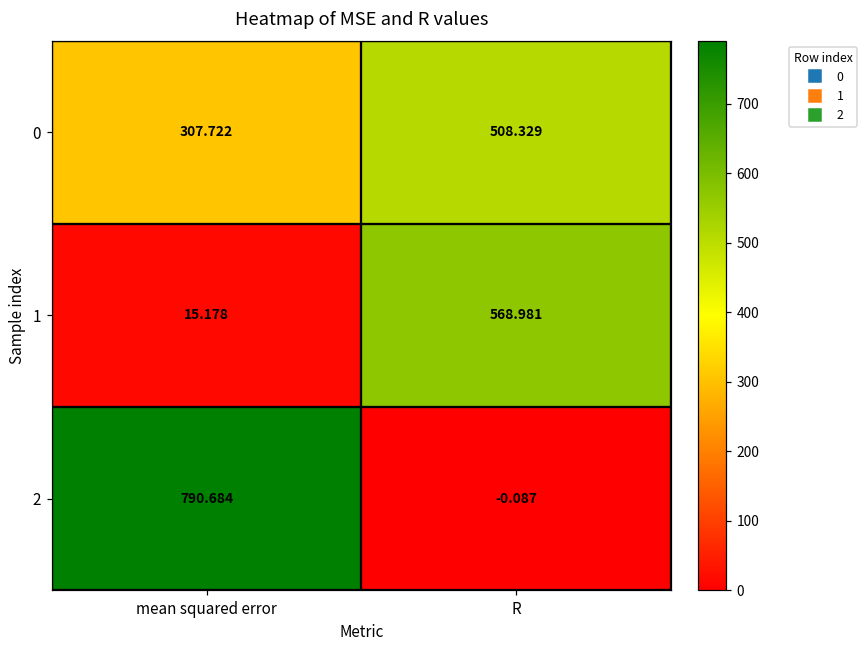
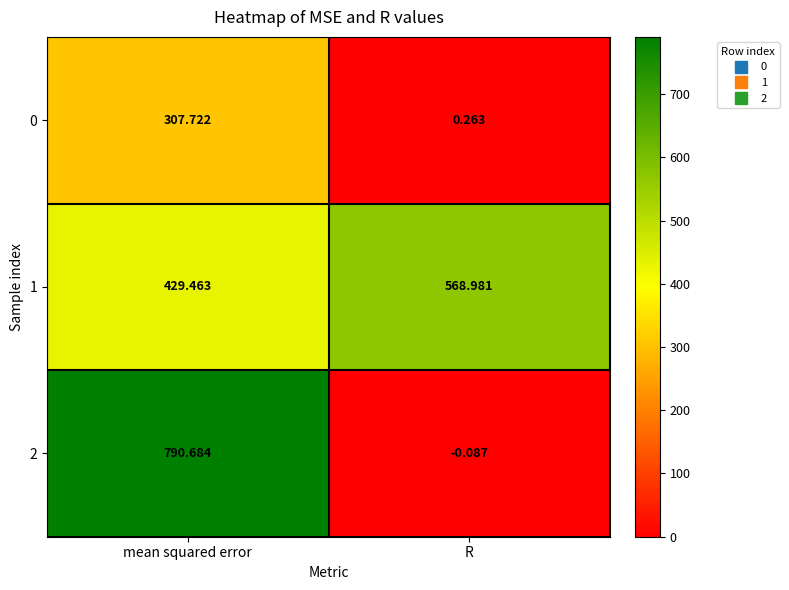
  {
    "0": {
      "mean squared error": 307.722,
-     "R": 508.329
+     "R": 0.263
    },
    "1": {
-     "mean squared error": 15.178,
+     "mean squared error": 429.463,
      "R": 568.981
    },
    "2": {
      "mean squared error": 790.684,
      "R": -0.087
    }
  }
